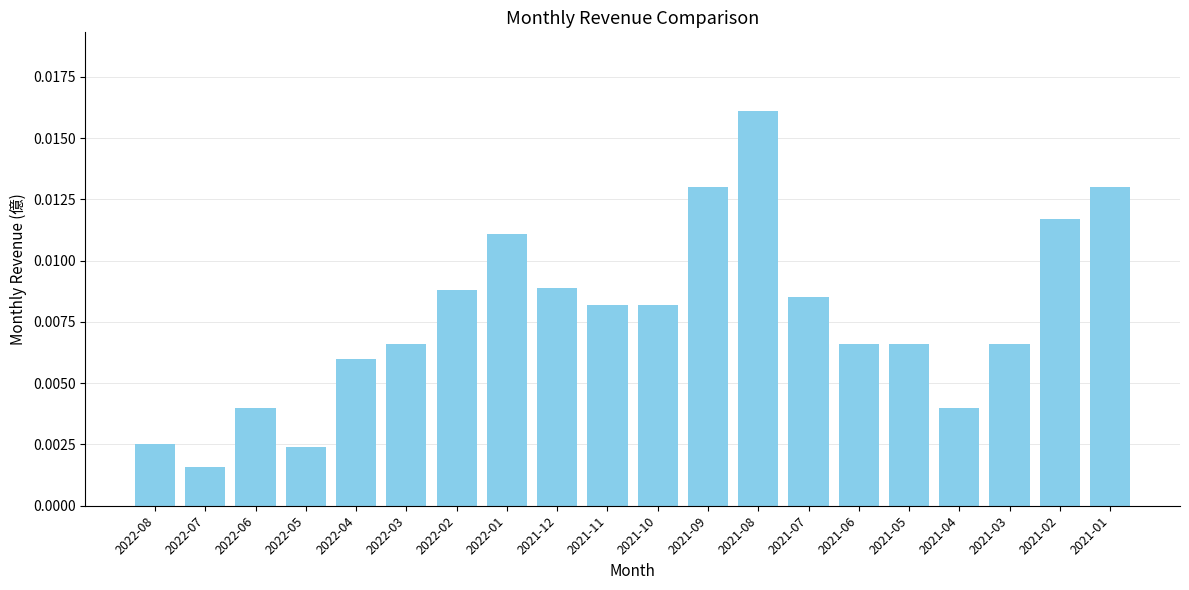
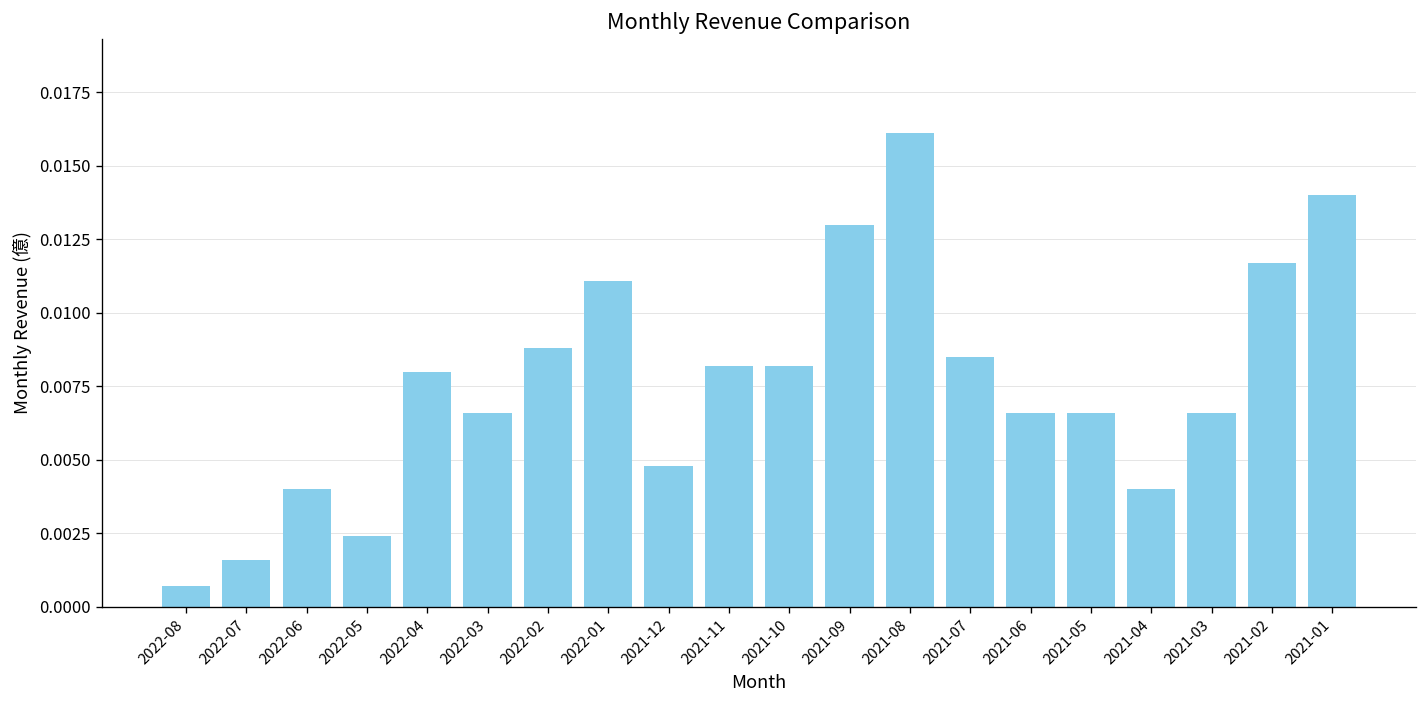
  {
-   "2022-08": 0.0025,
+   "2022-08": 0.0007,
    "2022-07": 0.0016,
    "2022-06": 0.0040,
    "2022-05": 0.0024,
-   "2022-04": 0.006,
+   "2022-04": 0.008,
    "2022-03": 0.0066,
    "2022-02": 0.0088,
    "2022-01": 0.0111,
-   "2021-12": 0.0089,
+   "2021-12": 0.0048,
    "2021-11": 0.0082,
    "2021-10": 0.0082,
    "2021-09": 0.0130,
    "2021-08": 0.0161,
    "2021-07": 0.0085,
    "2021-06": 0.0066,
    "2021-05": 0.0066,
    "2021-04": 0.0040,
    "2021-03": 0.0066,
    "2021-02": 0.0117,
-   "2021-01": 0.013
+   "2021-01": 0.014
  }
